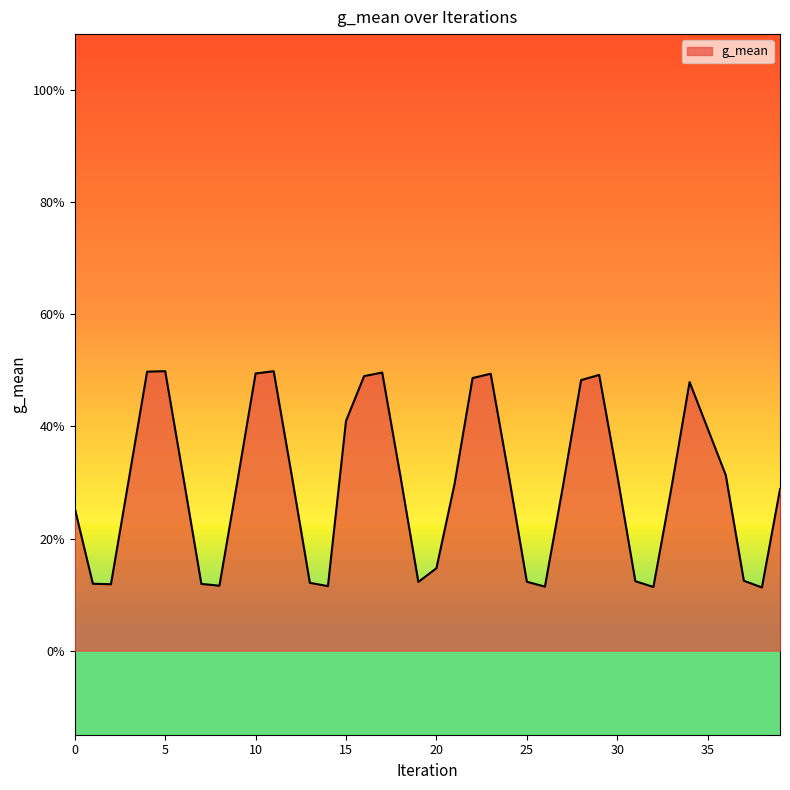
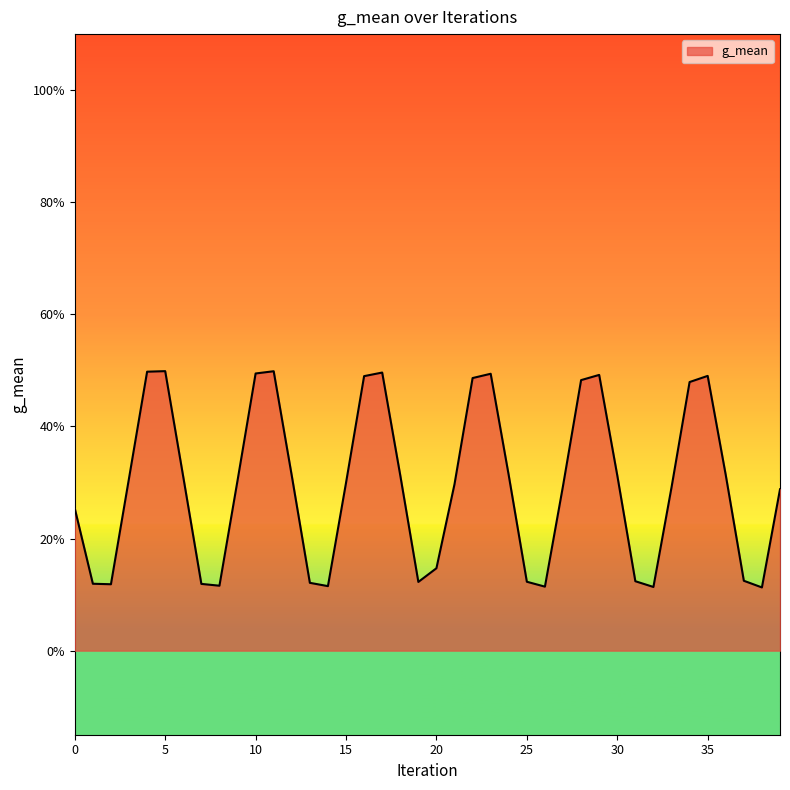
  {
    "0": "25%",
    "5": "50%",
    "10": "49%",
-   "15": "41%",
+   "15": "30%",
    "20": "15%",
    "25": "12%",
    "30": "31%",
-   "35": "40%"
+   "35": "49%"
  }
